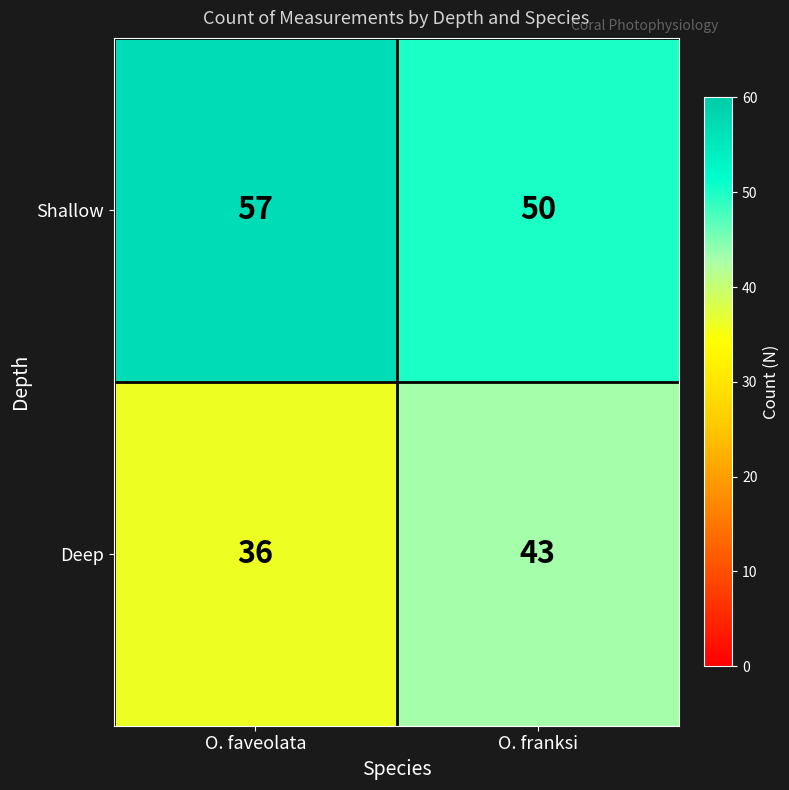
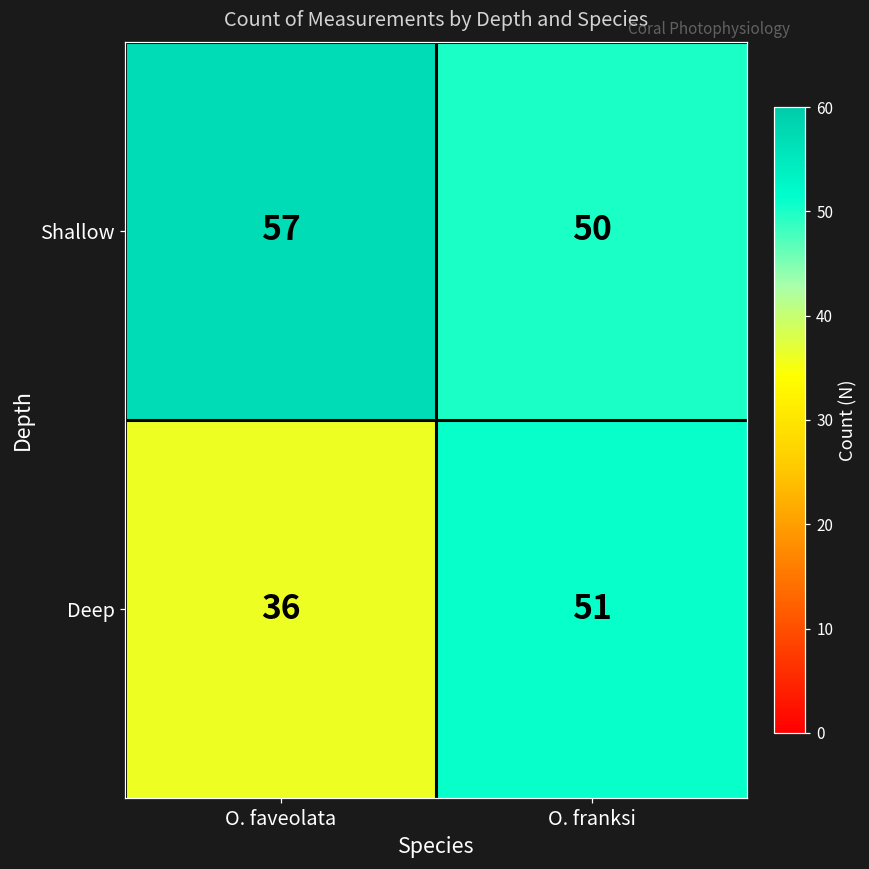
  {
    "Shallow": {
      "O. faveolata": 57,
      "O. franksi": 50
    },
    "Deep": {
      "O. faveolata": 36,
-     "O. franksi": 43
+     "O. franksi": 51
    }
  }
